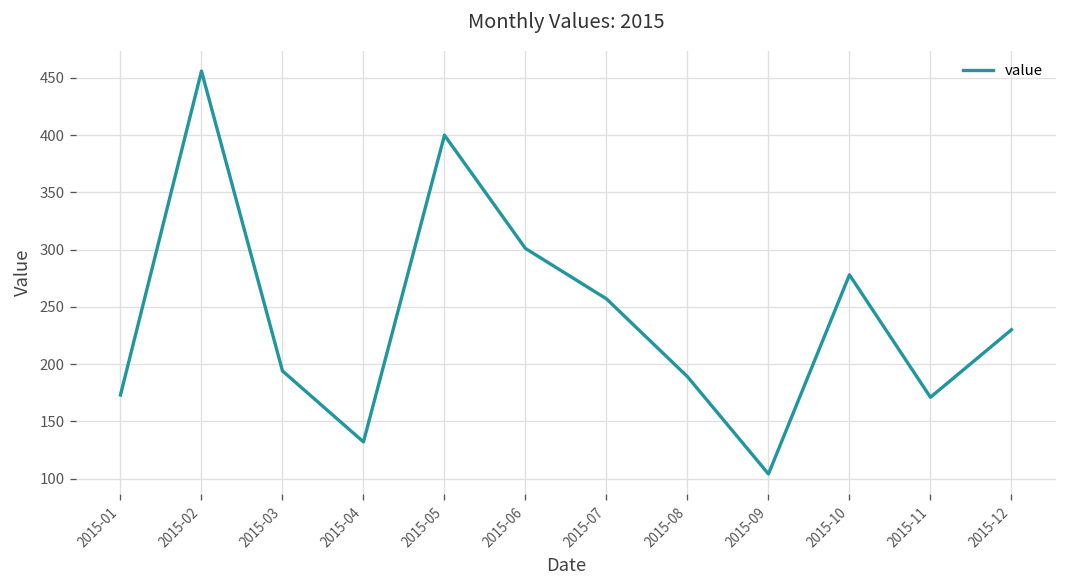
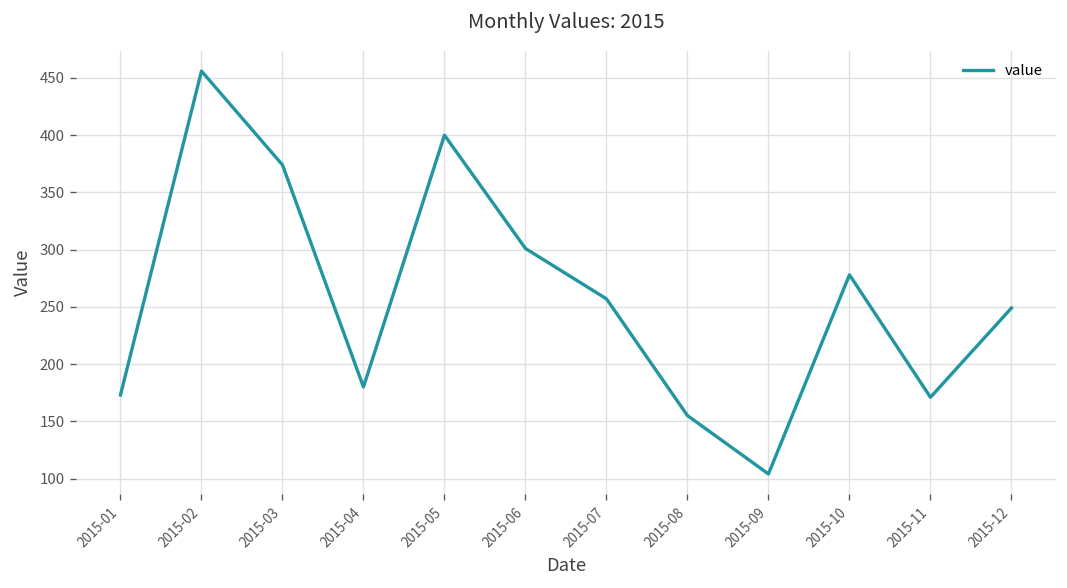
  {
    "2015-01": 170,
    "2015-02": 460,
-   "2015-03": 190,
-   "2015-04": 130,
+   "2015-03": 370,
+   "2015-04": 180,
    "2015-05": 400,
    "2015-06": 300,
    "2015-07": 260,
-   "2015-08": 190,
+   "2015-08": 160,
    "2015-09": 100,
    "2015-10": 280,
    "2015-11": 170,
-   "2015-12": 230
+   "2015-12": 250
  }
